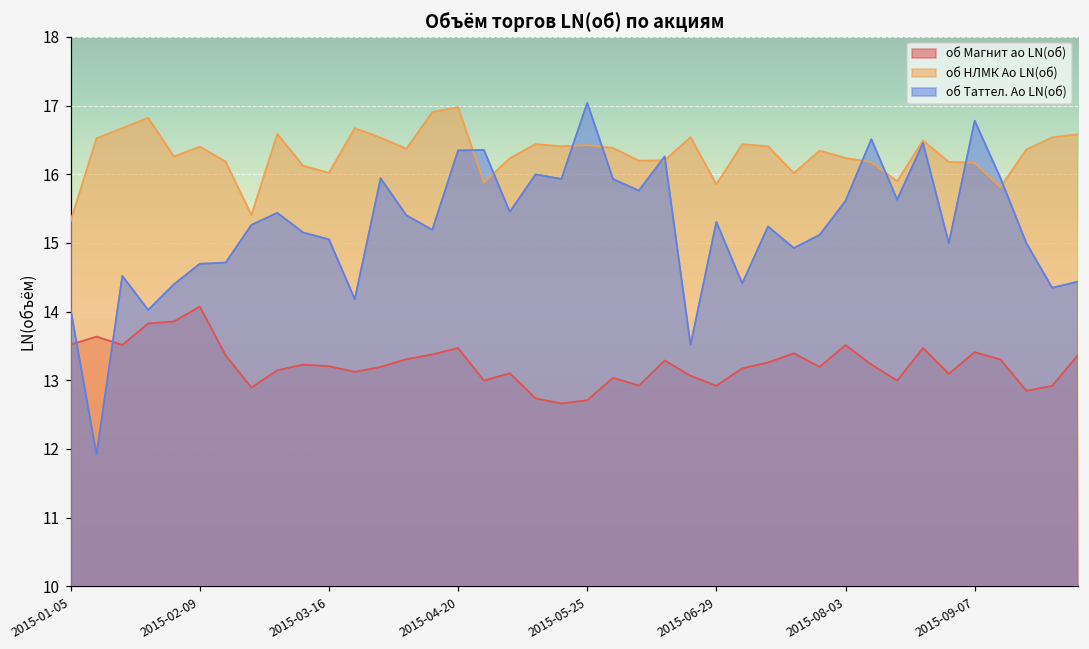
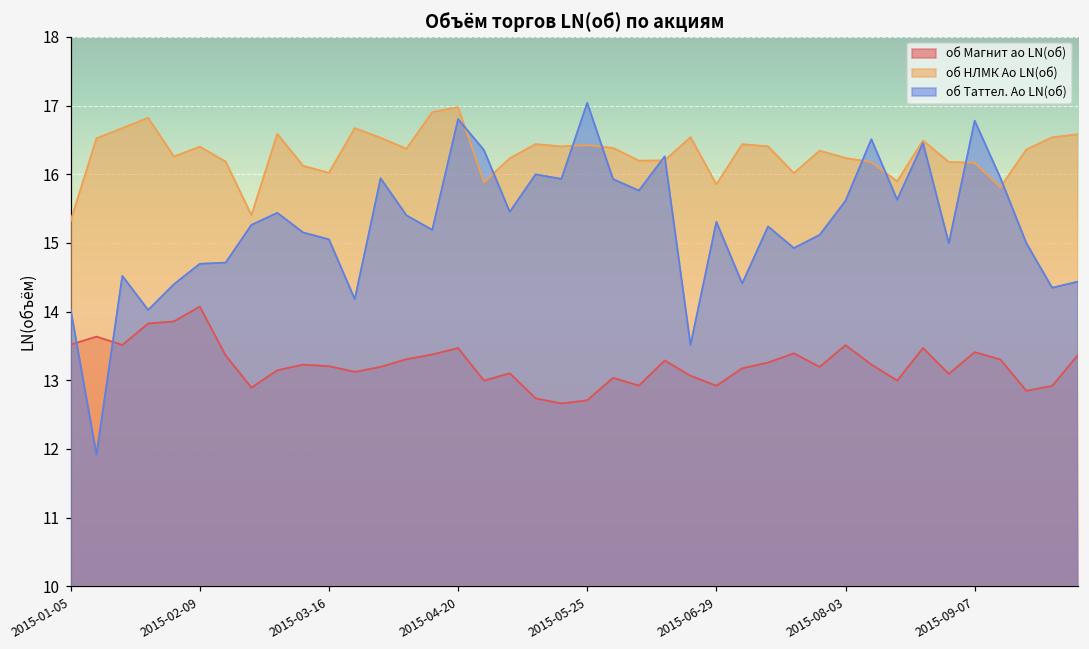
  {
    "об Магнит ао LN(об)": {
      "2015-01-05": 13.5,
      "2015-02-09": 14.1,
      "2015-03-16": 13.2,
      "2015-04-20": 13.5,
      "2015-05-25": 12.7,
      "2015-06-29": 12.9,
      "2015-08-03": 13.5,
      "2015-09-07": 13.4
    },
    "об НЛМК Ао LN(об)": {
      "2015-01-05": 15.3,
      "2015-02-09": 16.4,
      "2015-03-16": 16.0,
      "2015-04-20": 17.0,
      "2015-05-25": 16.4,
      "2015-06-29": 15.9,
      "2015-08-03": 16.2,
      "2015-09-07": 16.2
    },
    "об Таттел. Ао LN(об)": {
      "2015-01-05": 14.0,
      "2015-02-09": 14.7,
      "2015-03-16": 15.1,
-     "2015-04-20": 16.3,
+     "2015-04-20": 16.8,
      "2015-05-25": 17.0,
      "2015-06-29": 15.3,
      "2015-08-03": 15.6,
      "2015-09-07": 16.8
    }
  }
